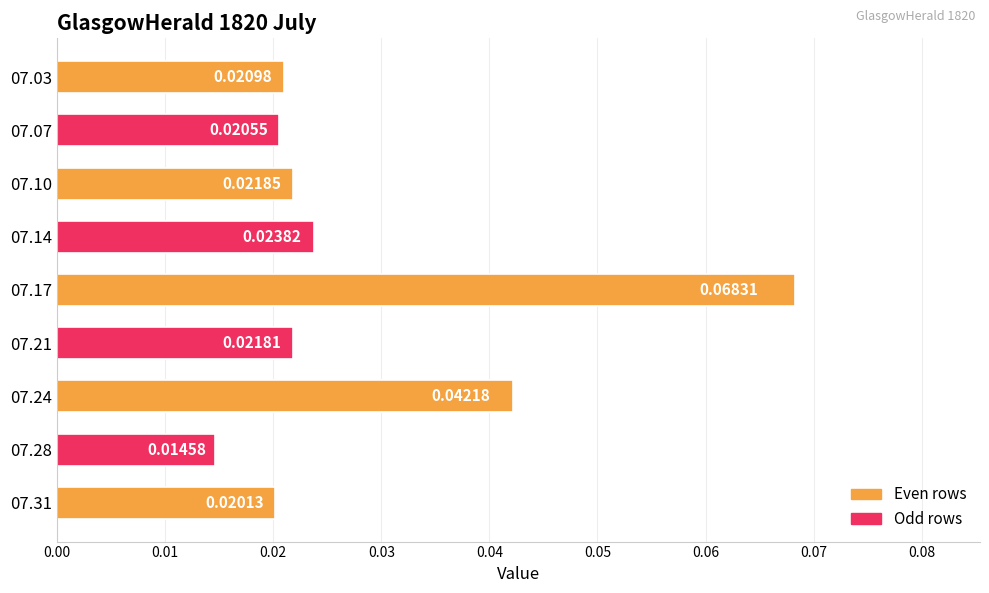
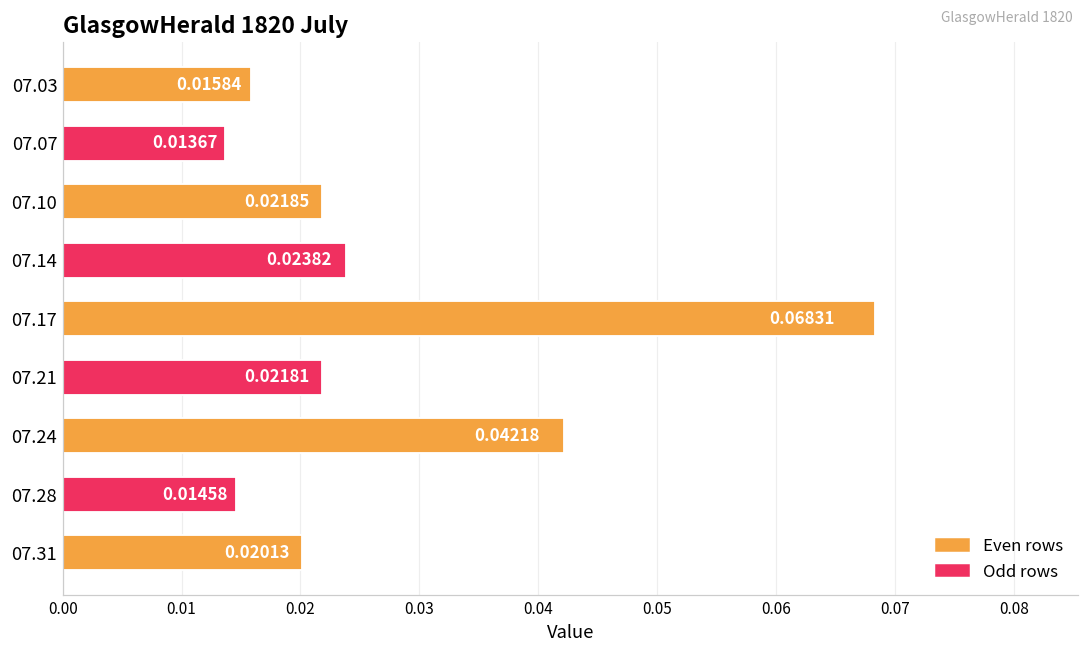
  {
-   "07.03": 0.02098,
-   "07.07": 0.02055,
+   "07.03": 0.01584,
+   "07.07": 0.01367,
    "07.10": 0.02185,
    "07.14": 0.02382,
    "07.17": 0.06831,
    "07.21": 0.02181,
    "07.24": 0.04218,
    "07.28": 0.01458,
    "07.31": 0.02013
  }
